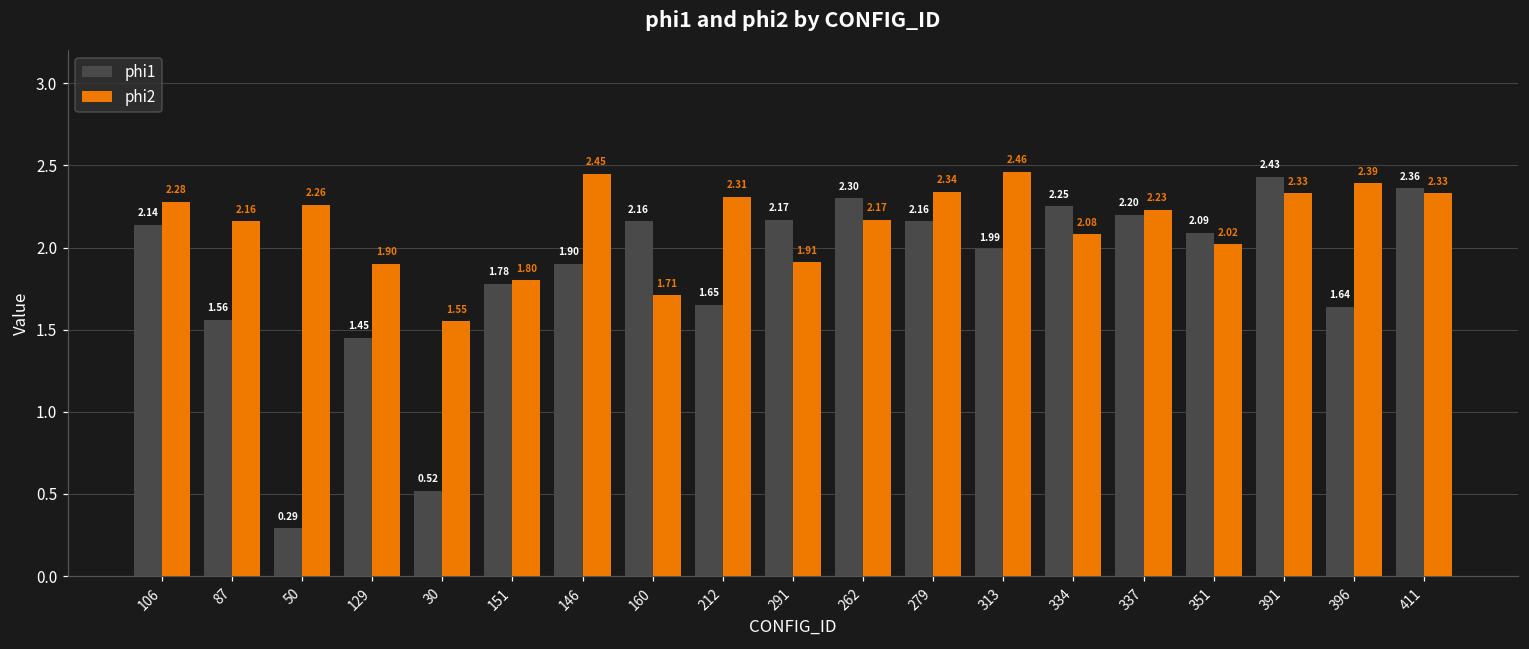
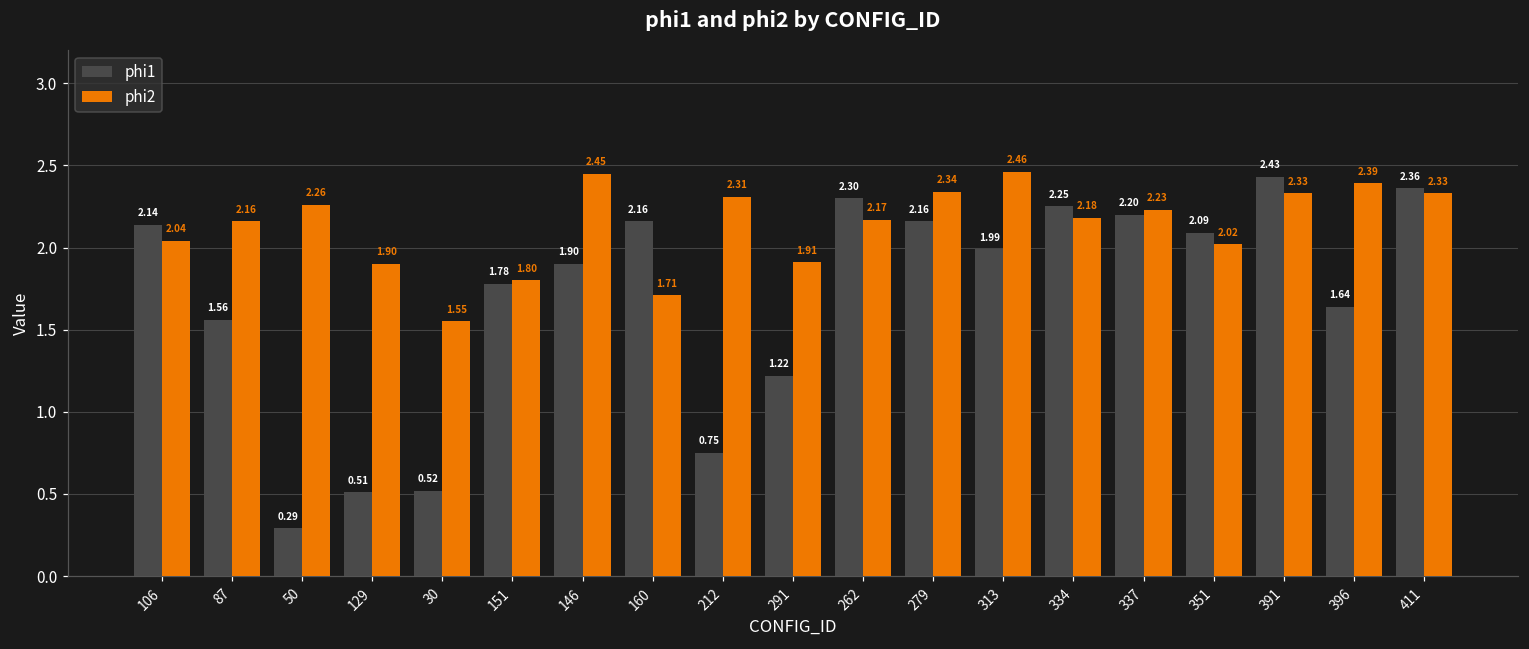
  {
    "phi1": {
      "106": 2.14,
      "87": 1.56,
      "50": 0.29,
-     "129": 1.45,
+     "129": 0.51,
      "30": 0.52,
      "151": 1.78,
      "146": 1.90,
      "160": 2.16,
-     "212": 1.65,
-     "291": 2.17,
+     "212": 0.75,
+     "291": 1.22,
      "262": 2.30,
      "279": 2.16,
      "313": 1.99,
      "334": 2.25,
      "337": 2.20,
      "351": 2.09,
      "391": 2.43,
      "396": 1.64,
      "411": 2.36
    },
    "phi2": {
-     "106": 2.28,
+     "106": 2.04,
      "87": 2.16,
      "50": 2.26,
      "129": 1.90,
      "30": 1.55,
      "151": 1.80,
      "146": 2.45,
      "160": 1.71,
      "212": 2.31,
      "291": 1.91,
      "262": 2.17,
      "279": 2.34,
      "313": 2.46,
-     "334": 2.08,
+     "334": 2.18,
      "337": 2.23,
      "351": 2.02,
      "391": 2.33,
      "396": 2.39,
      "411": 2.33
    }
  }
